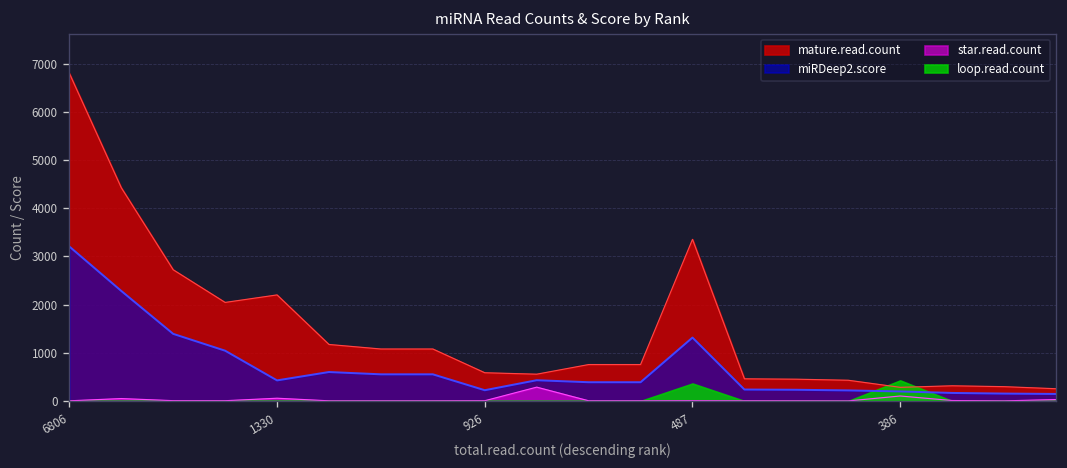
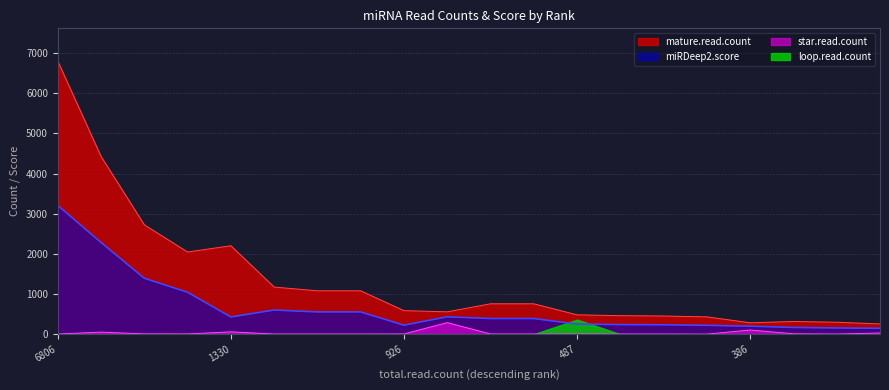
  {
    "mature.read.count": {
      "6806": 6800,
      "1330": 2200,
      "926": 600,
-     "487": 3400,
+     "487": 500,
      "386": 300
    },
    "miRDeep2.score": {
      "6806": 3200,
      "1330": 400,
      "926": 200,
-     "487": 1300,
+     "487": 300,
      "386": 200
    },
    "star.read.count": {
      "487": 0,
      "386": 100
    },
    "loop.read.count": {
      "487": 400,
-     "386": 400
+     "386": 0
    }
  }
